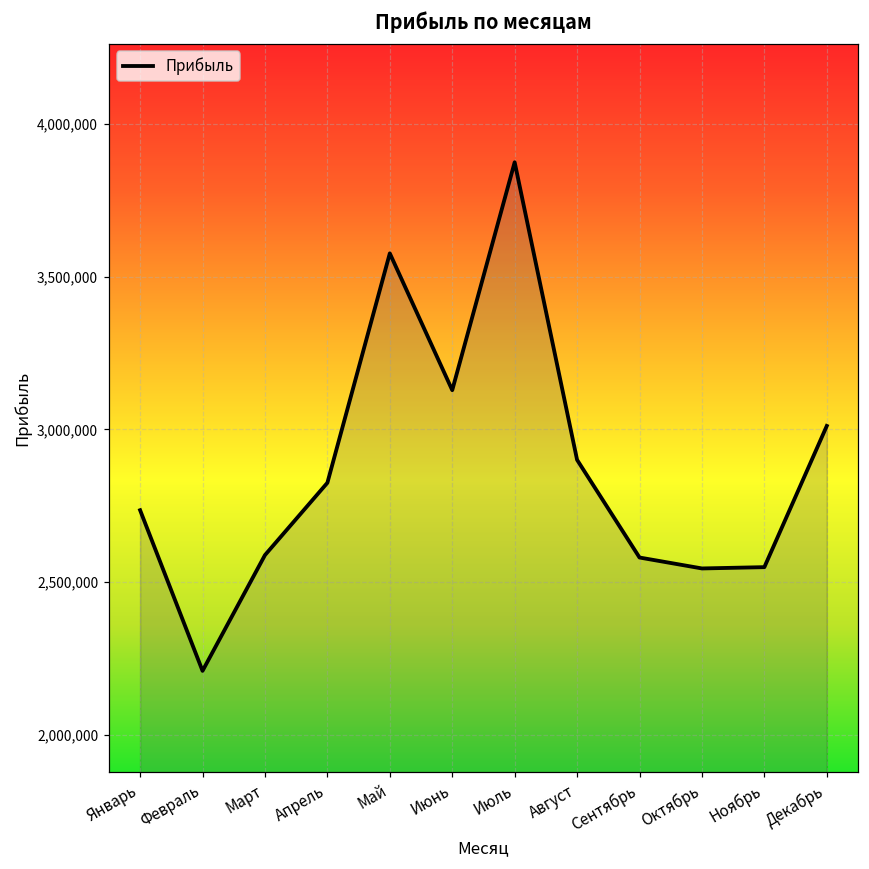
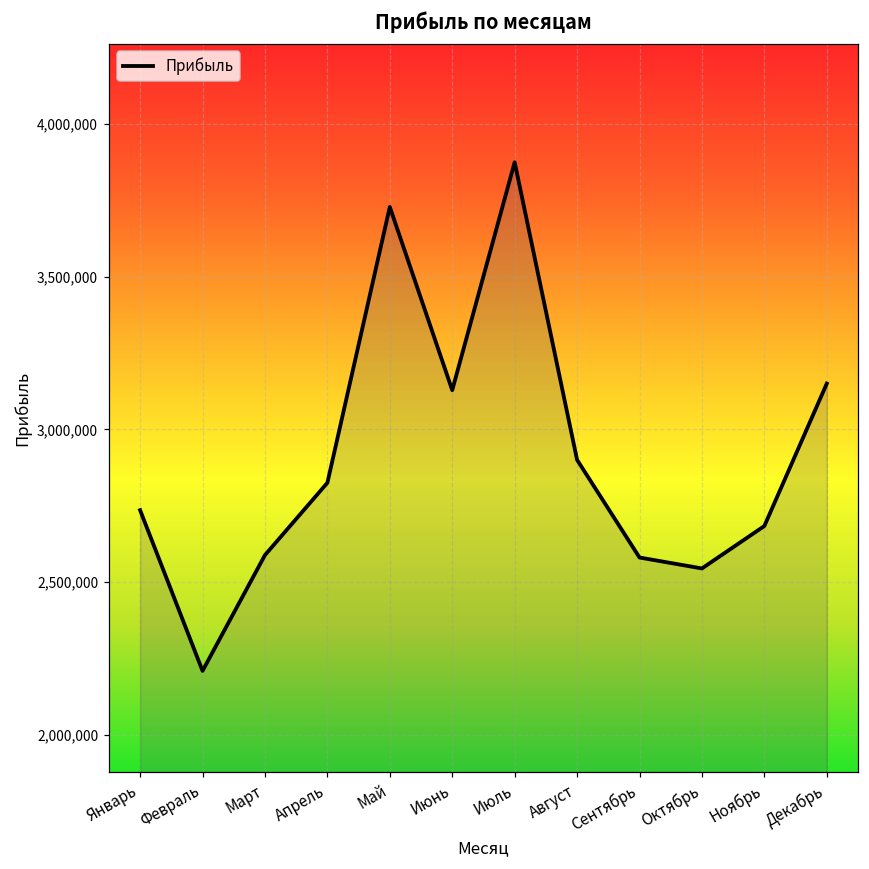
  {
    "Январь": "2,740,000",
    "Февраль": "2,210,000",
    "Март": "2,590,000",
    "Апрель": "2,830,000",
-   "Май": "3,580,000",
+   "Май": "3,730,000",
    "Июнь": "3,130,000",
    "Июль": "3,870,000",
    "Август": "2,900,000",
    "Сентябрь": "2,580,000",
    "Октябрь": "2,550,000",
-   "Ноябрь": "2,550,000",
-   "Декабрь": "3,010,000"
+   "Ноябрь": "2,680,000",
+   "Декабрь": "3,150,000"
  }
